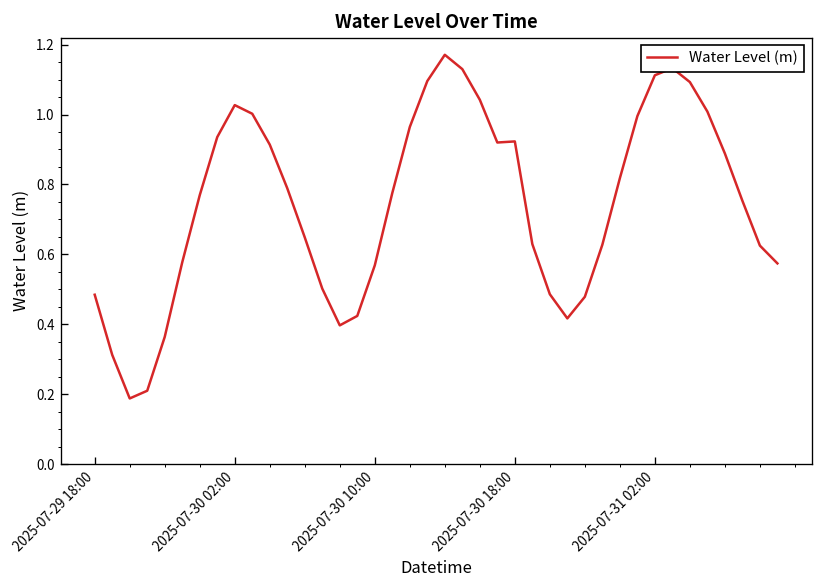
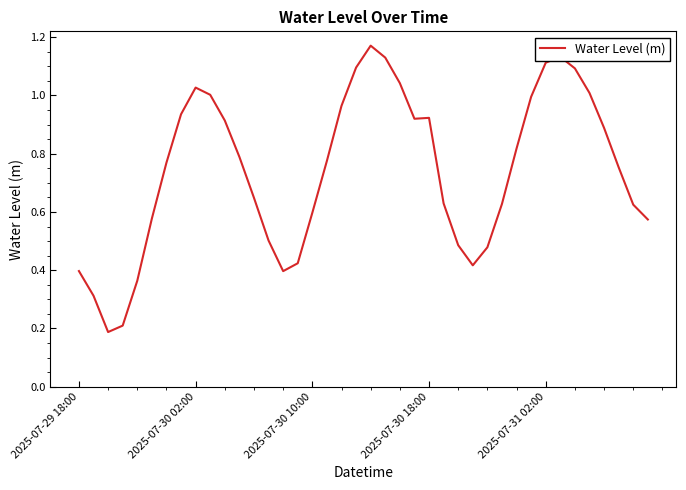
  {
-   "2025-07-29 18:00": 0.48,
+   "2025-07-29 18:00": 0.40,
    "2025-07-30 02:00": 1.03,
-   "2025-07-30 10:00": 0.57,
+   "2025-07-30 10:00": 0.60,
    "2025-07-30 18:00": 0.92,
    "2025-07-31 02:00": 1.11
  }
